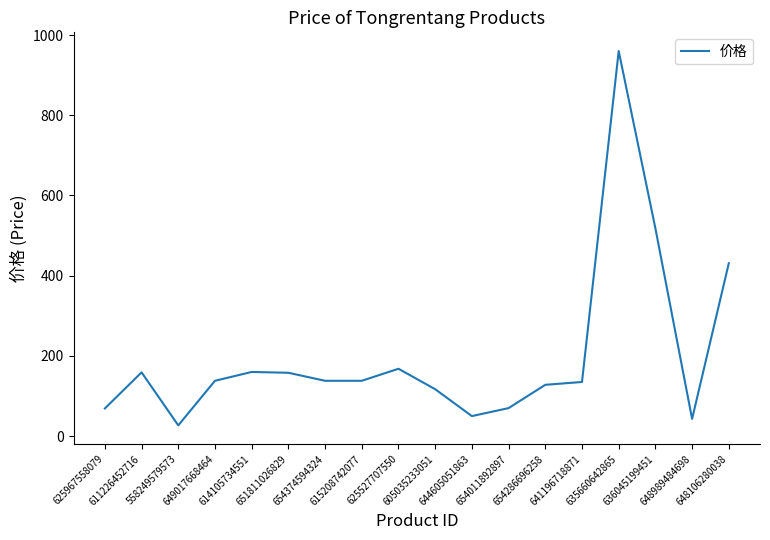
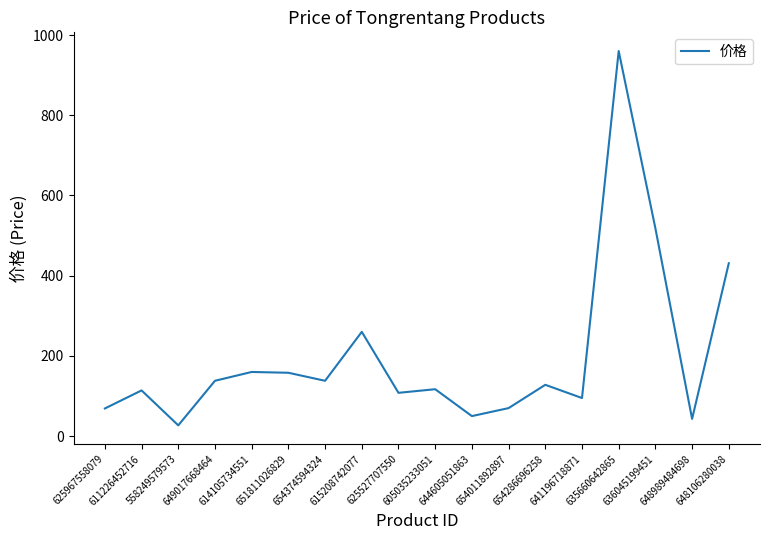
  {
    "625967558079": 70,
-   "611226452716": 160,
+   "611226452716": 110,
    "558249579573": 30,
    "649017668464": 140,
    "614105734551": 160,
    "651811026829": 160,
    "654374594324": 140,
-   "615208742077": 140,
-   "625527707550": 170,
+   "615208742077": 260,
+   "625527707550": 110,
    "605035233051": 120,
    "644605051863": 50,
    "654011892897": 70,
    "654286696258": 130,
-   "641196718871": 140,
+   "641196718871": 100,
    "635660642865": 960,
    "636045199451": 520,
    "648989484698": 40,
    "648106280038": 430
  }
